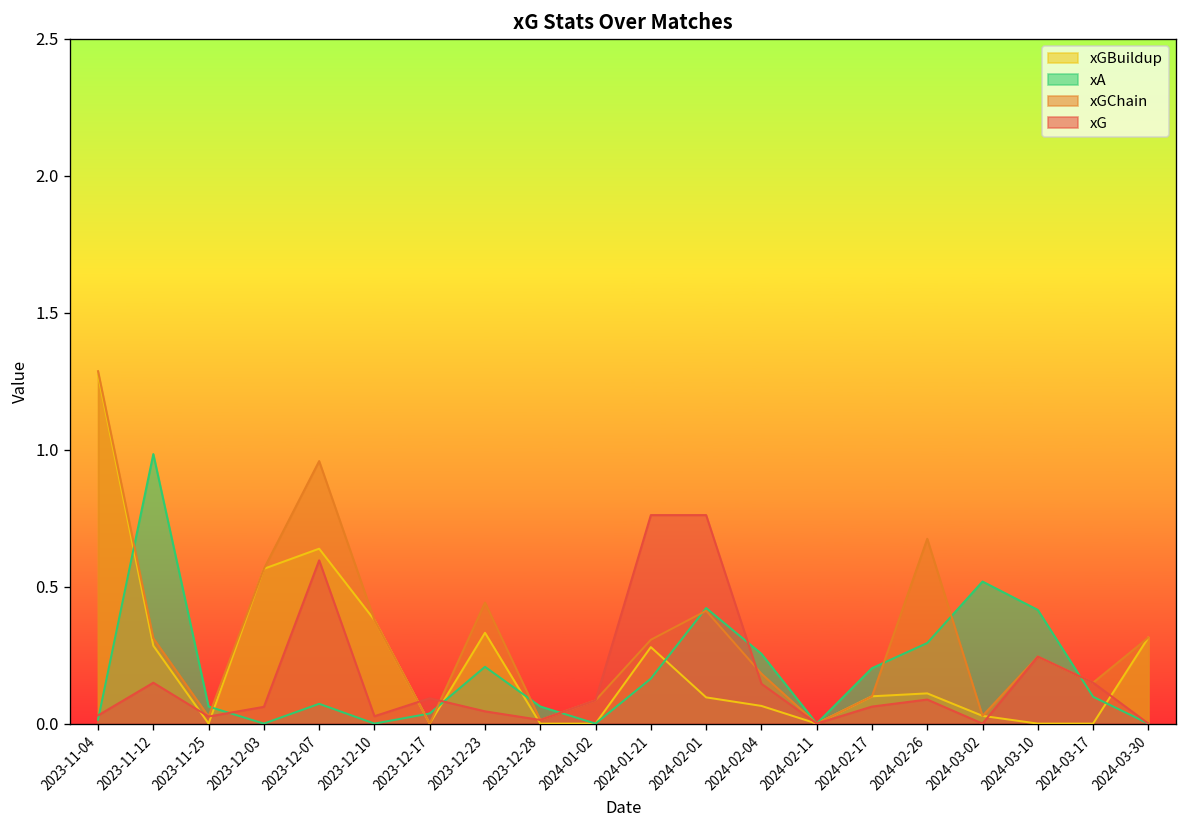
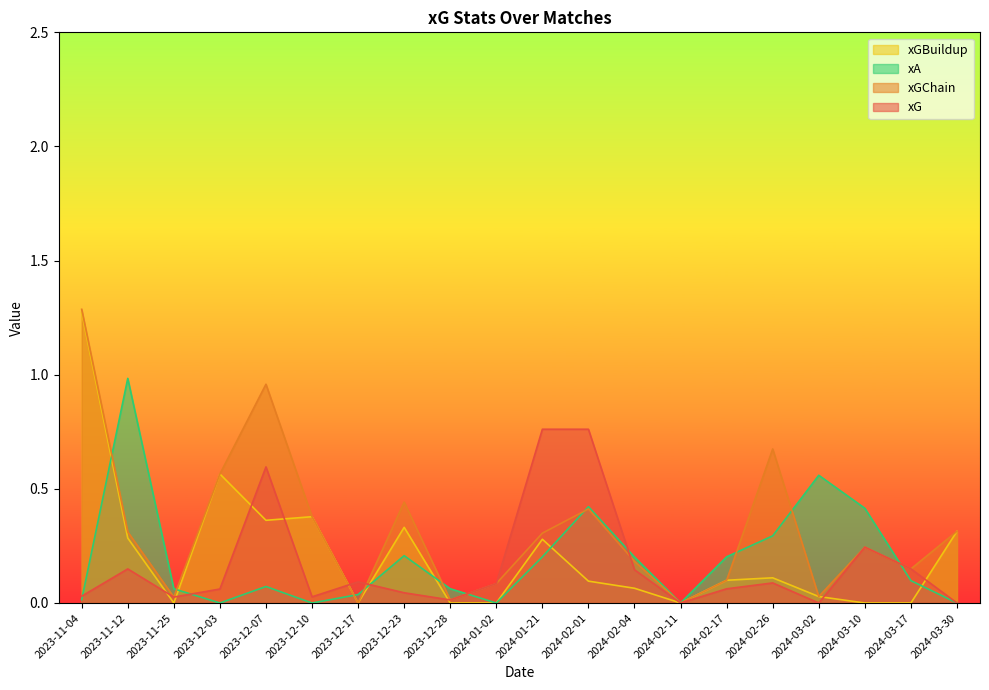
  {
    "xGBuildup": {
      "2023-11-04": 1.27,
      "2023-11-12": 0.28,
      "2023-11-25": 0.00,
-     "2023-12-07": 0.64,
+     "2023-12-07": 0.36,
      "2023-12-23": 0.33,
      "2023-12-28": 0.00,
      "2024-01-21": 0.28,
      "2024-02-01": 0.10,
      "2024-02-04": 0.06,
      "2024-02-26": 0.11,
      "2024-03-10": 0.00,
      "2024-03-17": 0.00
    },
    "xA": {
      "2023-11-04": 0.01,
      "2023-11-12": 0.98,
      "2023-11-25": 0.06,
      "2023-12-03": 0.00,
      "2023-12-07": 0.07,
      "2023-12-10": 0.00,
      "2023-12-17": 0.04,
      "2023-12-23": 0.21,
      "2023-12-28": 0.06,
-     "2024-01-21": 0.16,
-     "2024-02-04": 0.25,
+     "2024-01-21": 0.20,
+     "2024-02-04": 0.20,
      "2024-02-17": 0.20,
      "2024-02-26": 0.29,
-     "2024-03-02": 0.52,
+     "2024-03-02": 0.56,
      "2024-03-10": 0.42,
      "2024-03-17": 0.10
    }
  }
